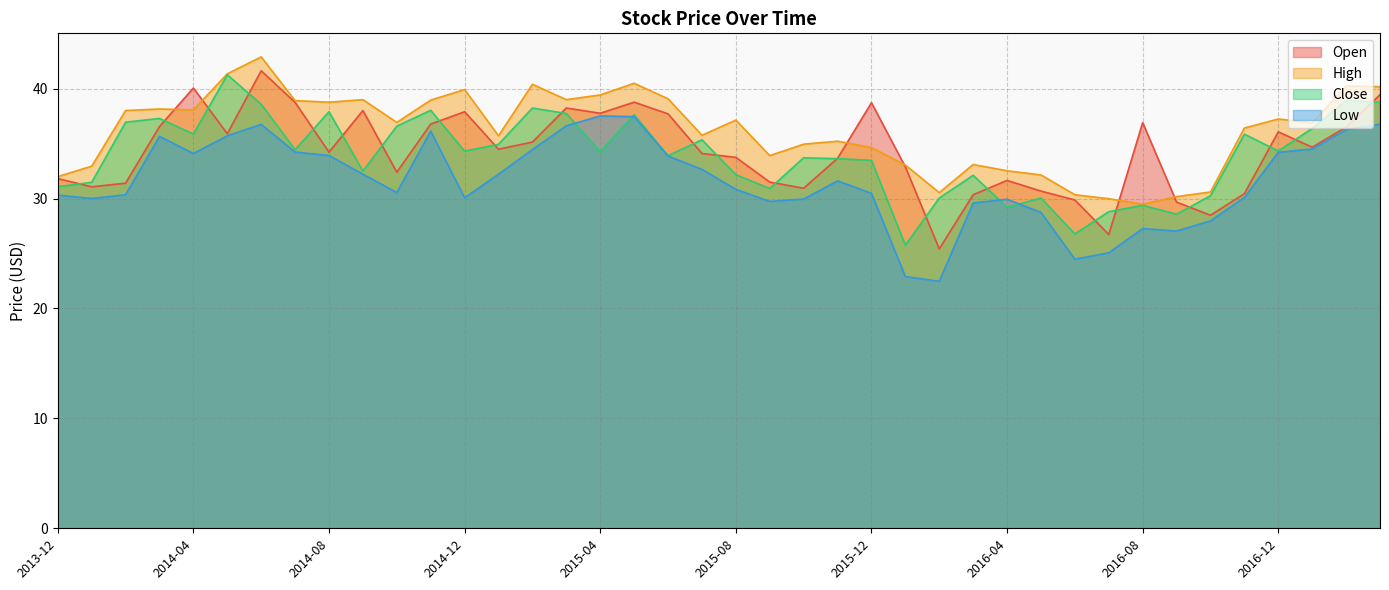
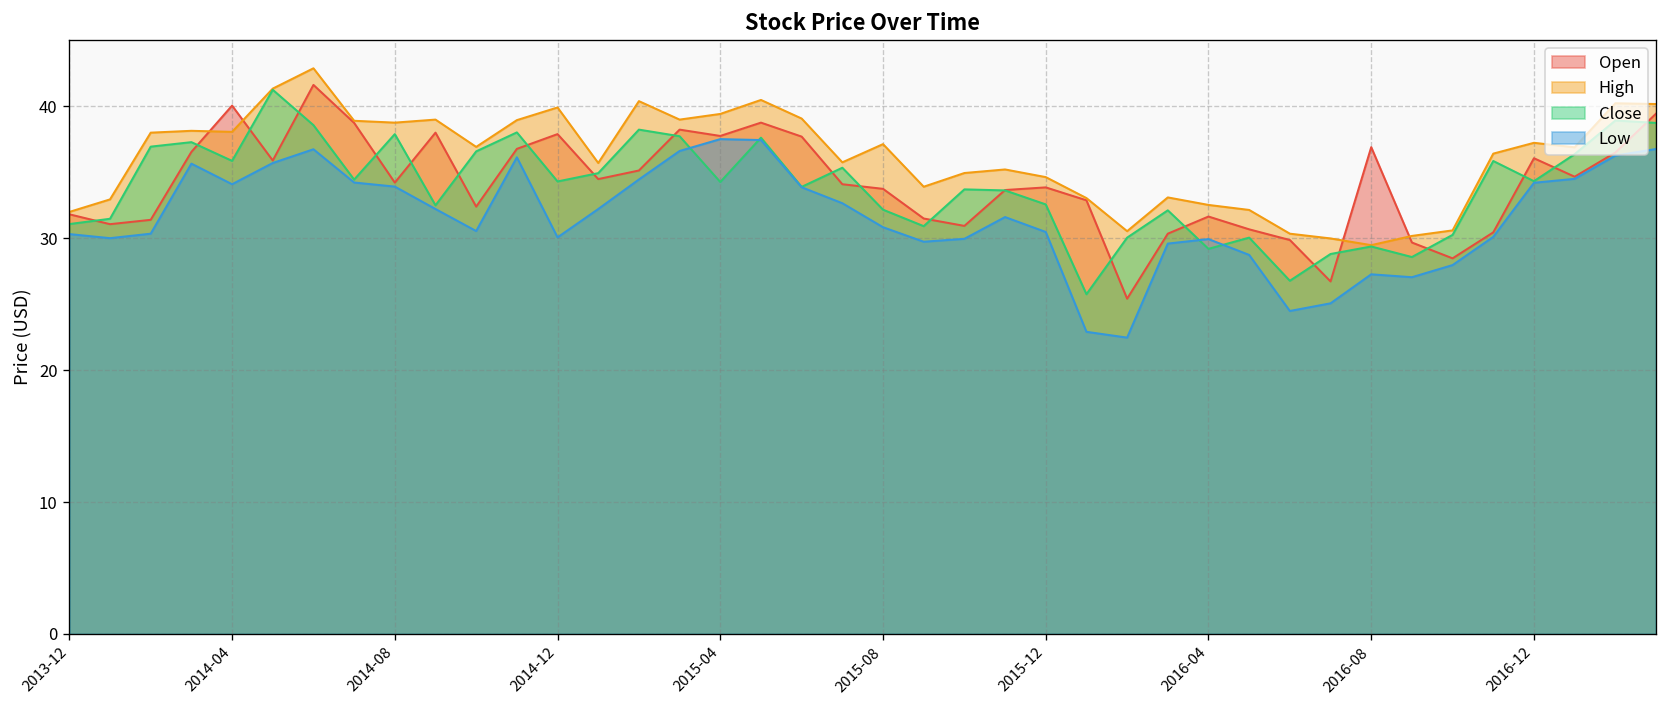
  {
    "Open": {
      "2014-04": 40.1,
      "2014-08": 34.2,
      "2014-12": 37.9,
      "2015-04": 37.8,
      "2015-08": 33.8,
-     "2015-12": 38.7,
+     "2015-12": 33.9,
      "2016-04": 31.7,
      "2016-08": 36.9,
      "2016-12": 36.1
    },
    "High": {
      "2014-04": 38.1,
      "2014-08": 38.8,
      "2014-12": 39.9,
      "2015-04": 39.4,
      "2015-08": 37.1,
      "2015-12": 34.6,
      "2016-04": 32.5,
      "2016-12": 37.2
    },
    "Close": {
      "2013-12": 31.1,
      "2014-04": 35.9,
      "2014-08": 37.9,
      "2014-12": 34.3,
      "2015-04": 34.3,
      "2015-08": 32.2,
-     "2015-12": 33.5,
+     "2015-12": 32.6,
      "2016-04": 29.2
    },
    "Low": {
      "2013-12": 30.3,
      "2014-04": 34.1,
      "2014-08": 33.9,
      "2014-12": 30.1,
      "2015-04": 37.5,
      "2015-08": 30.8,
      "2015-12": 30.5,
      "2016-04": 29.9,
      "2016-08": 27.3
    }
  }
